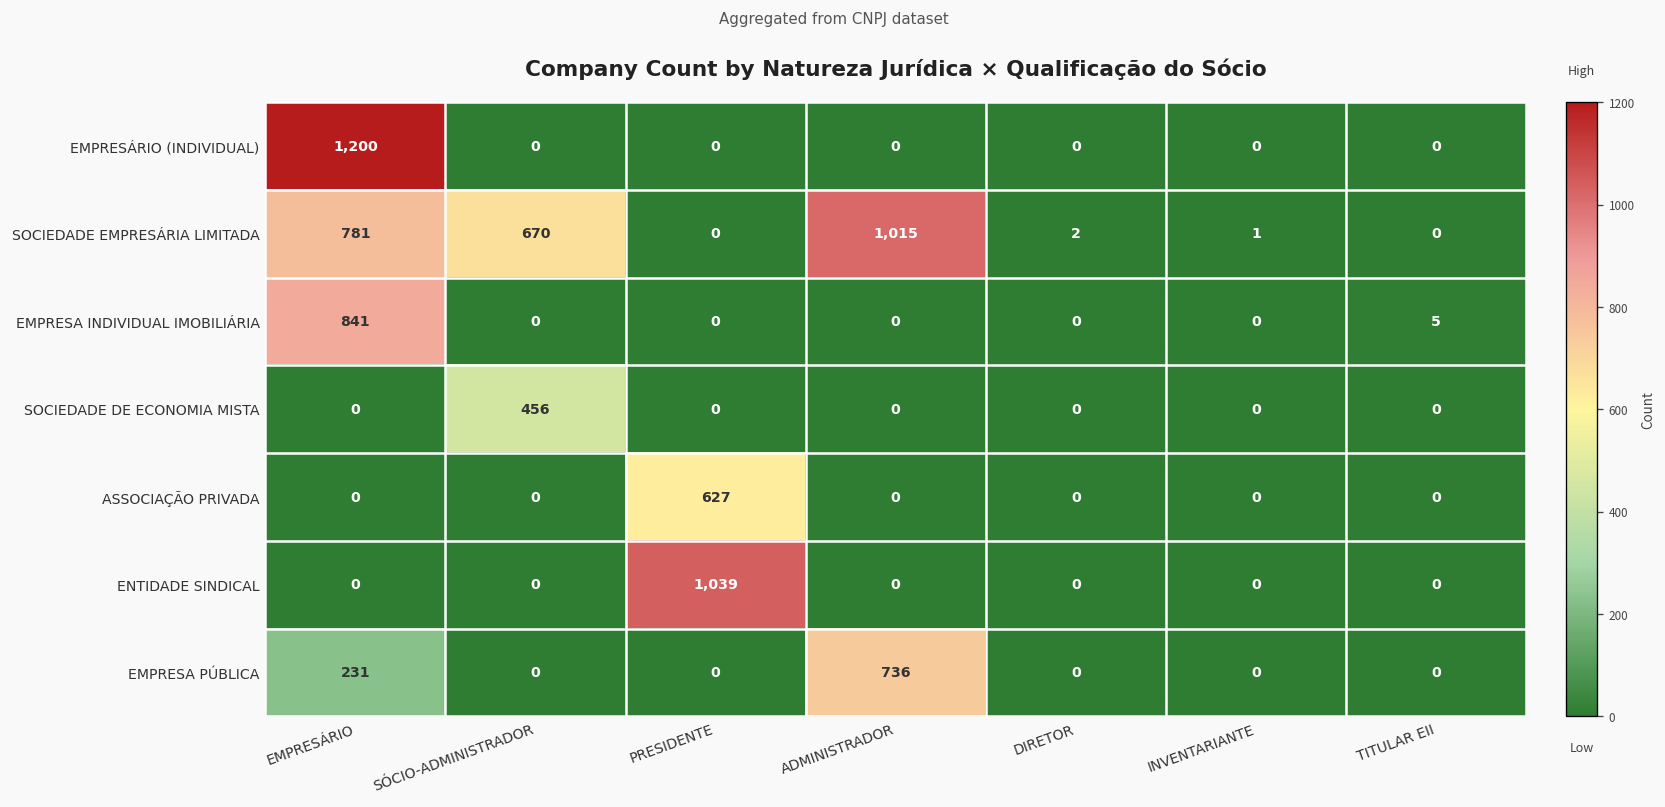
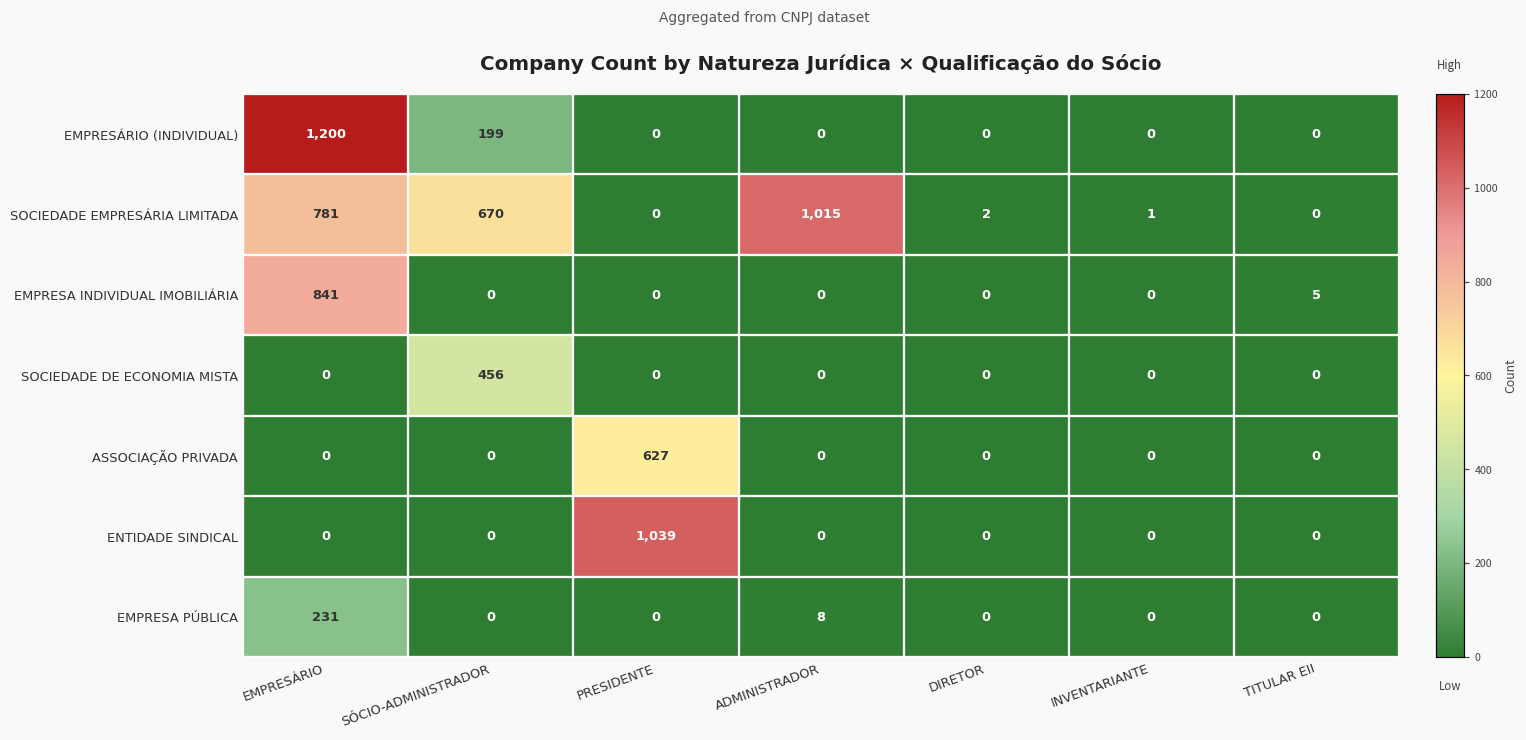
  {
    "EMPRESÁRIO (INDIVIDUAL)": {
      "EMPRESÁRIO": "1,200",
-     "SÓCIO-ADMINISTRADOR": "0",
+     "SÓCIO-ADMINISTRADOR": "199",
      "PRESIDENTE": "0",
      "ADMINISTRADOR": "0",
      "DIRETOR": "0",
      "INVENTARIANTE": "0",
      "TITULAR EII": "0"
    },
    "SOCIEDADE EMPRESÁRIA LIMITADA": {
      "EMPRESÁRIO": "781",
      "SÓCIO-ADMINISTRADOR": "670",
      "PRESIDENTE": "0",
      "ADMINISTRADOR": "1,015",
      "DIRETOR": "2",
      "INVENTARIANTE": "1",
      "TITULAR EII": "0"
    },
    "EMPRESA INDIVIDUAL IMOBILIÁRIA": {
      "EMPRESÁRIO": "841",
      "SÓCIO-ADMINISTRADOR": "0",
      "PRESIDENTE": "0",
      "ADMINISTRADOR": "0",
      "DIRETOR": "0",
      "INVENTARIANTE": "0",
      "TITULAR EII": "5"
    },
    "SOCIEDADE DE ECONOMIA MISTA": {
      "EMPRESÁRIO": "0",
      "SÓCIO-ADMINISTRADOR": "456",
      "PRESIDENTE": "0",
      "ADMINISTRADOR": "0",
      "DIRETOR": "0",
      "INVENTARIANTE": "0",
      "TITULAR EII": "0"
    },
    "ASSOCIAÇÃO PRIVADA": {
      "EMPRESÁRIO": "0",
      "SÓCIO-ADMINISTRADOR": "0",
      "PRESIDENTE": "627",
      "ADMINISTRADOR": "0",
      "DIRETOR": "0",
      "INVENTARIANTE": "0",
      "TITULAR EII": "0"
    },
    "ENTIDADE SINDICAL": {
      "EMPRESÁRIO": "0",
      "SÓCIO-ADMINISTRADOR": "0",
      "PRESIDENTE": "1,039",
      "ADMINISTRADOR": "0",
      "DIRETOR": "0",
      "INVENTARIANTE": "0",
      "TITULAR EII": "0"
    },
    "EMPRESA PÚBLICA": {
      "EMPRESÁRIO": "231",
      "SÓCIO-ADMINISTRADOR": "0",
      "PRESIDENTE": "0",
-     "ADMINISTRADOR": "736",
+     "ADMINISTRADOR": "8",
      "DIRETOR": "0",
      "INVENTARIANTE": "0",
      "TITULAR EII": "0"
    }
  }
